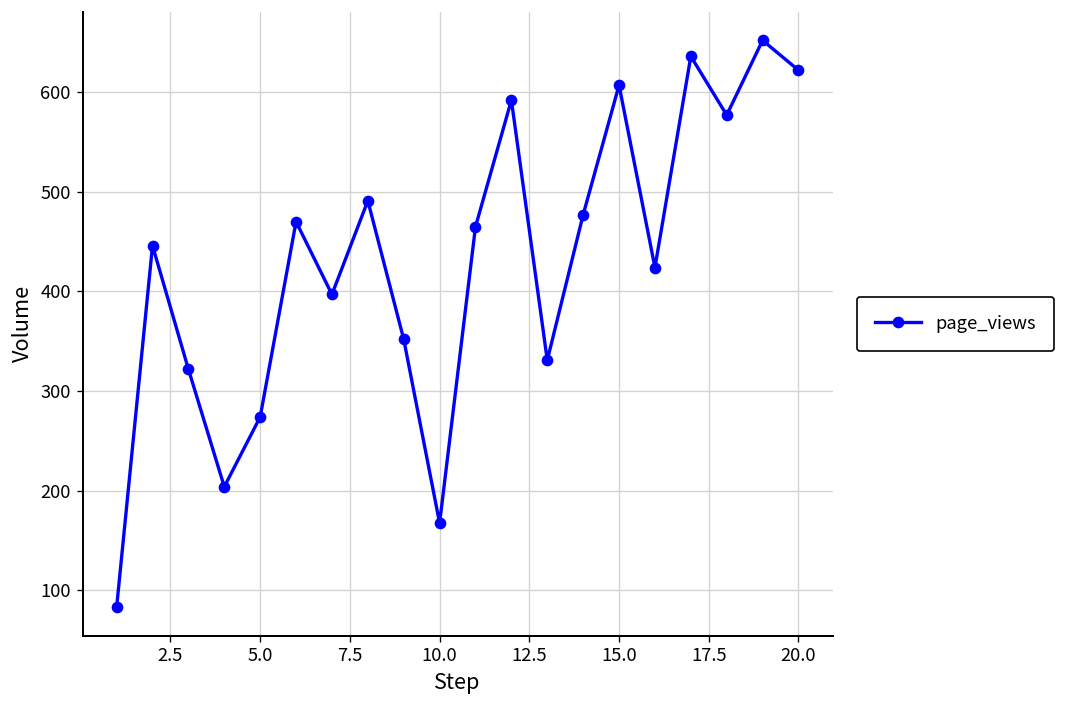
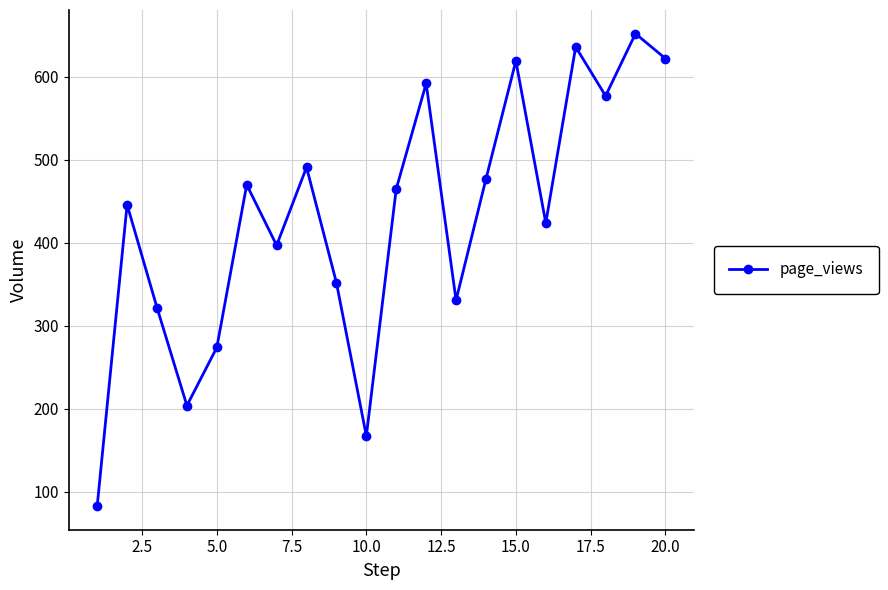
  {
    "5.0": 270,
    "10.0": 170,
-   "15.0": 610,
+   "15.0": 620,
    "20.0": 620
  }
